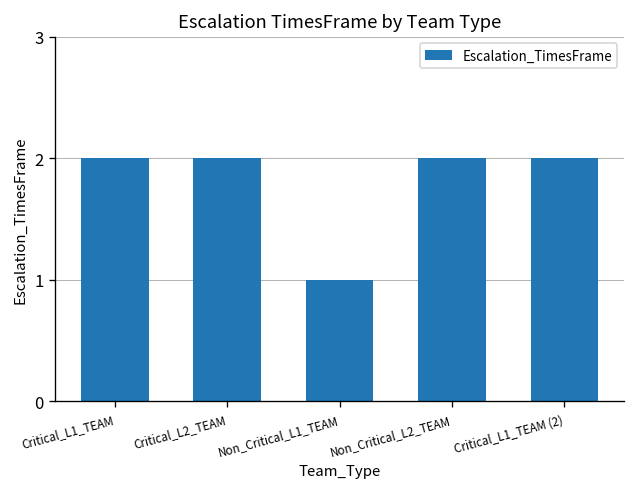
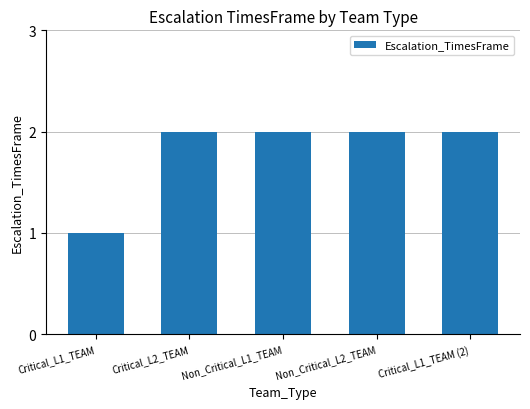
  {
-   "Critical_L1_TEAM": 2,
+   "Critical_L1_TEAM": 1,
    "Critical_L2_TEAM": 2,
-   "Non_Critical_L1_TEAM": 1,
+   "Non_Critical_L1_TEAM": 2,
    "Non_Critical_L2_TEAM": 2,
    "Critical_L1_TEAM (2)": 2
  }
